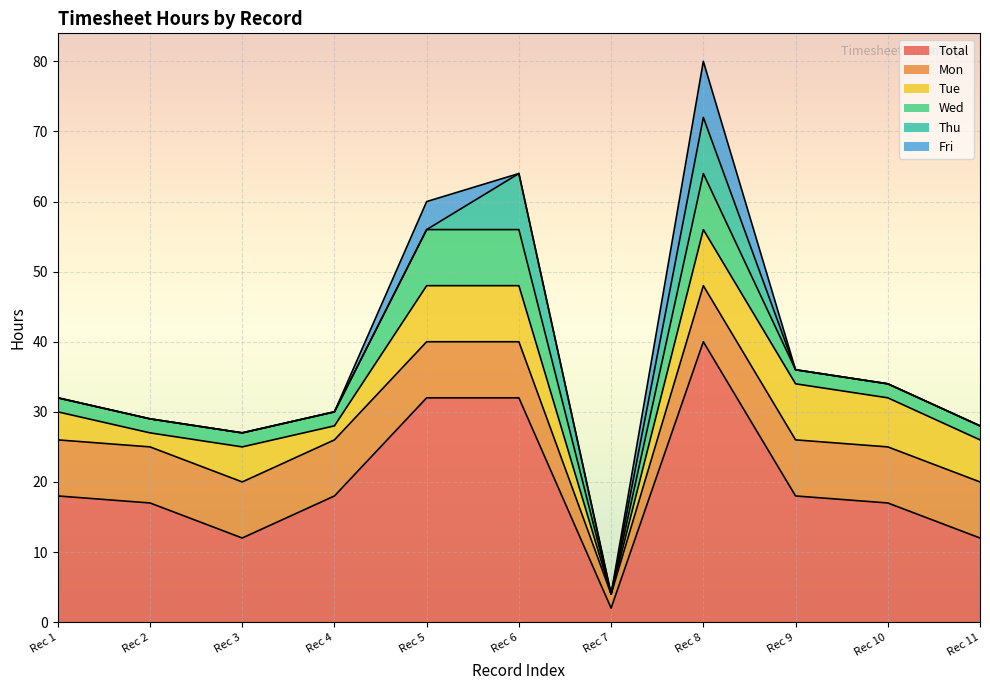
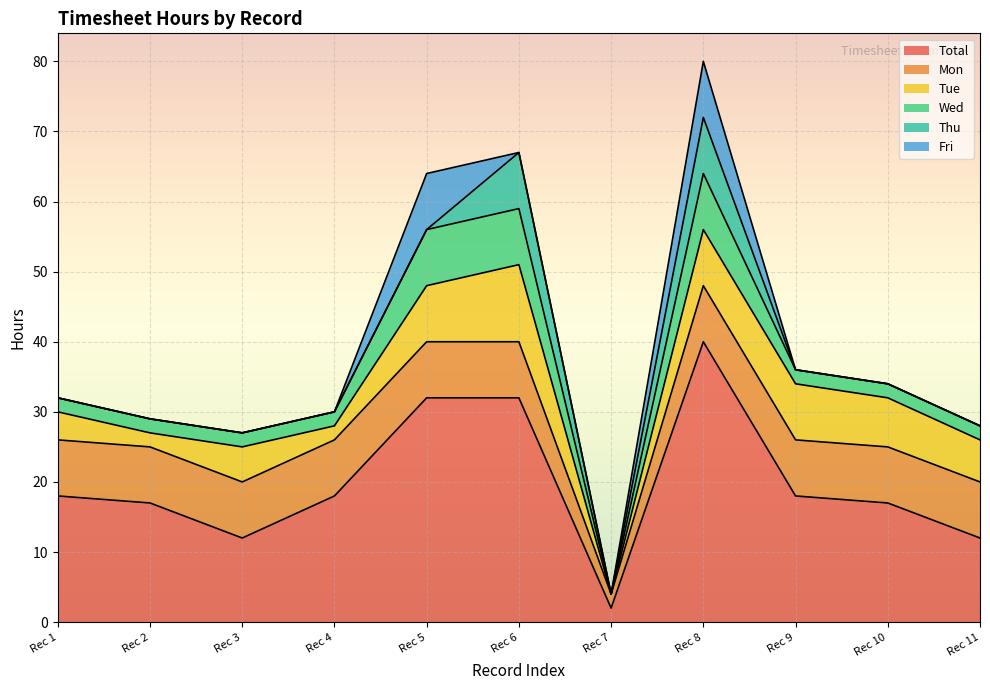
  {
    "Tue": {
      "Rec 1": 4,
      "Rec 2": 2,
      "Rec 3": 5,
      "Rec 4": 2,
      "Rec 5": 8,
-     "Rec 6": 8,
+     "Rec 6": 11,
      "Rec 8": 8,
      "Rec 9": 8,
      "Rec 10": 7,
      "Rec 11": 6
    },
    "Fri": {
-     "Rec 5": 4,
+     "Rec 5": 8,
      "Rec 8": 8
    }
  }
